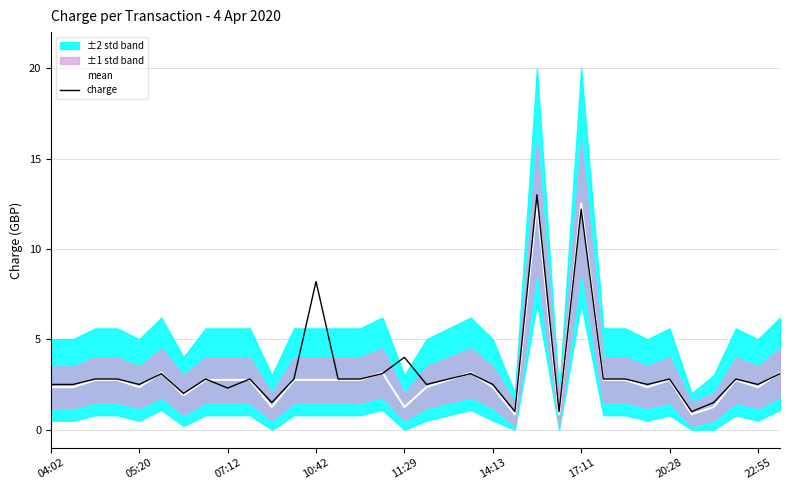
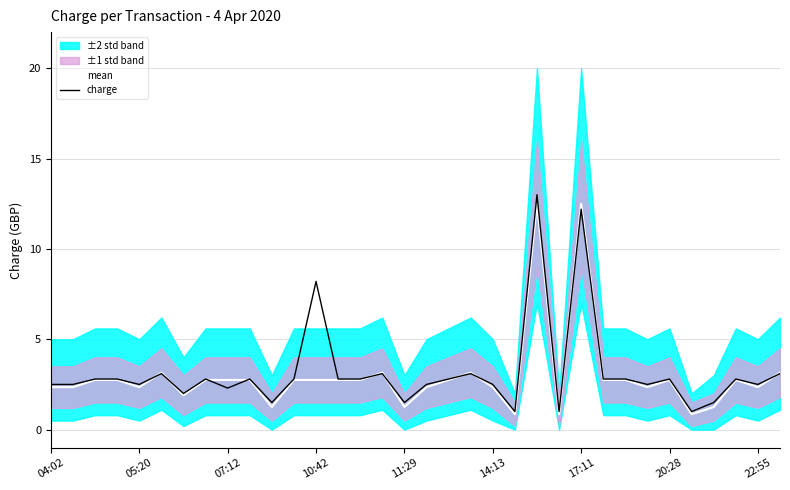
  {
    "mean": {
      "04:02": 2.4,
      "05:20": 2.4,
      "07:12": 2.8,
      "10:42": 2.8,
      "11:29": 1.3,
      "14:13": 2.4,
      "17:11": 12.5,
      "22:55": 2.4
    },
    "charge": {
      "04:02": 2.5,
      "05:20": 2.5,
      "07:12": 2.3,
      "10:42": 8.2,
-     "11:29": 4.0,
+     "11:29": 1.5,
      "14:13": 2.5,
      "17:11": 12.2,
      "22:55": 2.5
    }
  }
